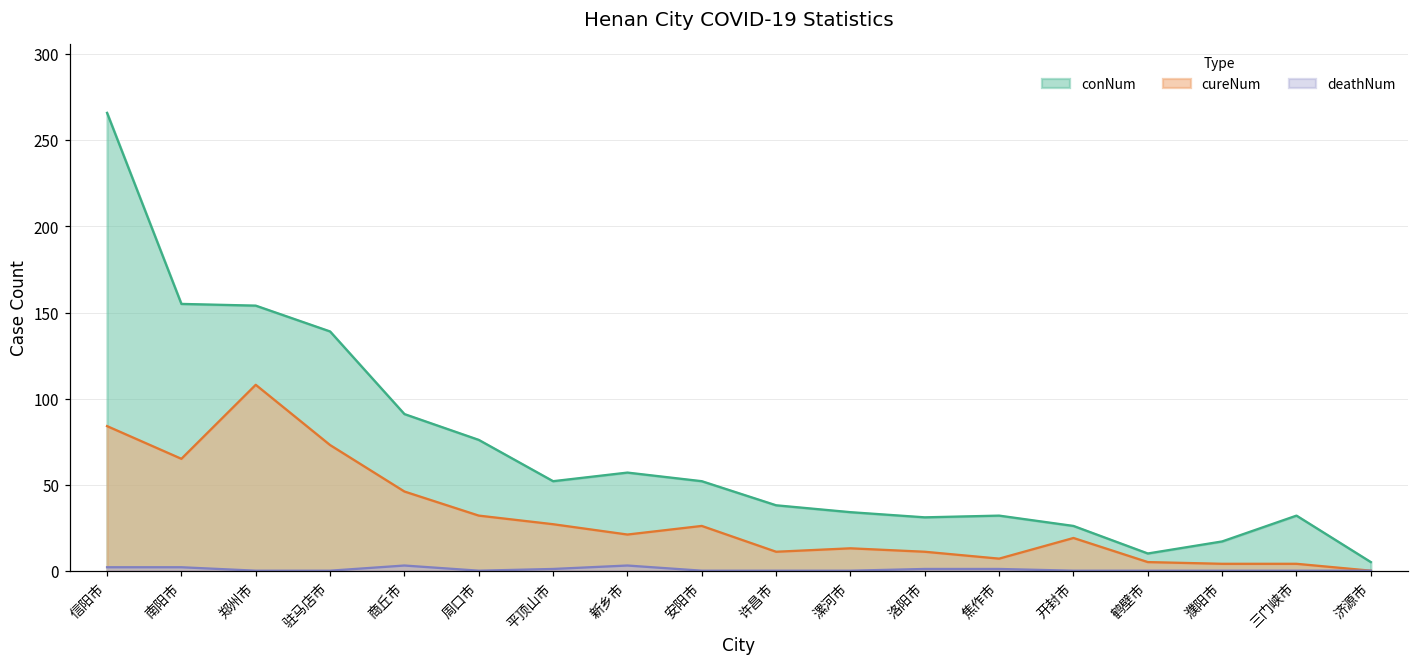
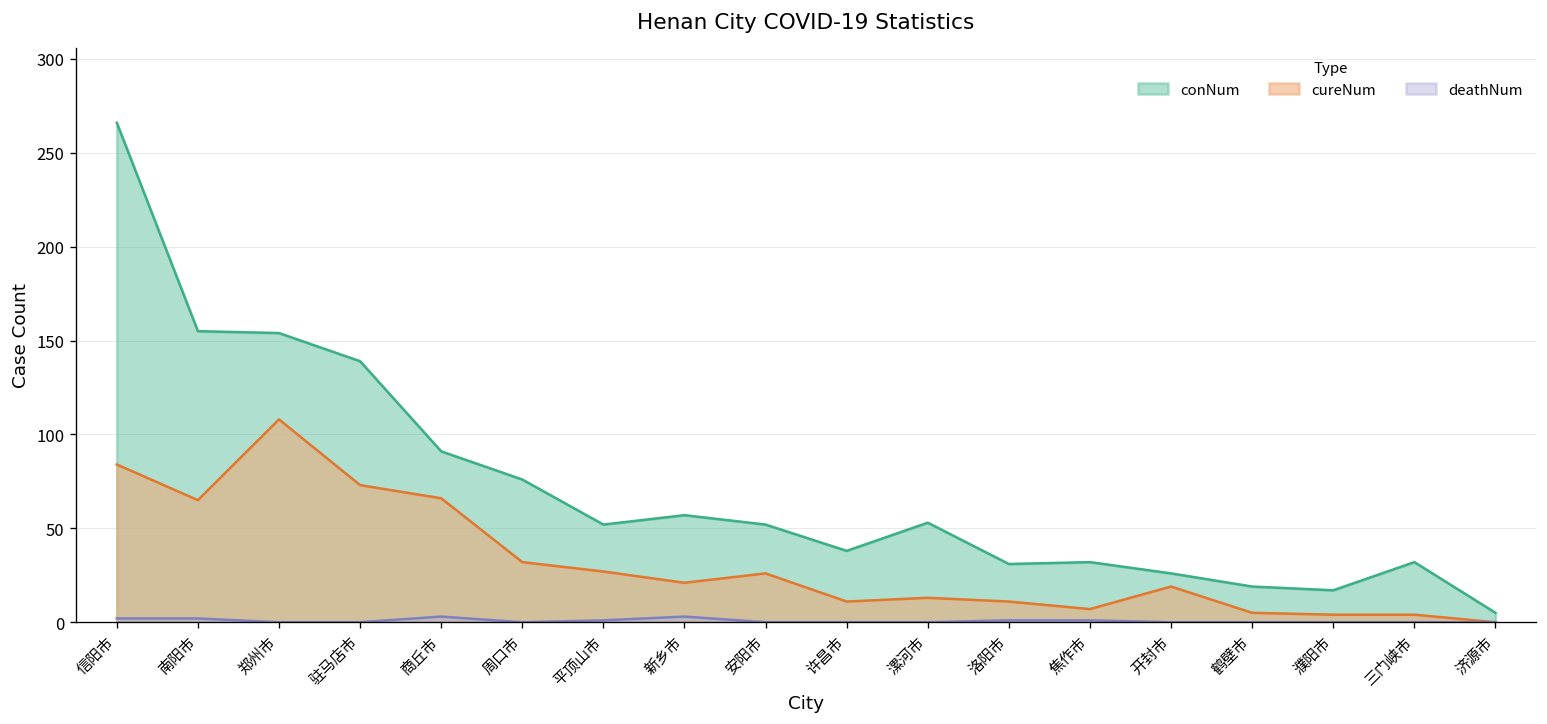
  {
    "conNum": {
      "信阳市": 266,
      "南阳市": 155,
      "郑州市": 154,
      "驻马店市": 139,
      "商丘市": 91,
      "周口市": 76,
      "平顶山市": 52,
      "新乡市": 57,
      "安阳市": 52,
      "许昌市": 38,
-     "漯河市": 34,
+     "漯河市": 53,
      "洛阳市": 31,
      "焦作市": 32,
      "开封市": 26,
-     "鹤壁市": 10,
+     "鹤壁市": 19,
      "濮阳市": 17,
      "三门峡市": 32,
      "济源市": 5
    },
    "cureNum": {
      "信阳市": 84,
      "南阳市": 65,
      "郑州市": 108,
      "驻马店市": 73,
-     "商丘市": 46,
+     "商丘市": 66,
      "周口市": 32,
      "平顶山市": 27,
      "新乡市": 21,
      "安阳市": 26,
      "许昌市": 11,
      "漯河市": 13,
      "洛阳市": 11,
      "焦作市": 7,
      "开封市": 19,
      "鹤壁市": 5,
      "濮阳市": 4,
      "三门峡市": 4
    },
    "deathNum": {
      "信阳市": 2,
      "南阳市": 2,
      "郑州市": 0,
      "驻马店市": 0,
      "商丘市": 3,
      "周口市": 0,
      "平顶山市": 1,
      "新乡市": 3,
      "安阳市": 0,
      "许昌市": 0,
      "漯河市": 0,
      "洛阳市": 1,
      "焦作市": 1,
      "开封市": 0,
      "鹤壁市": 0,
      "濮阳市": 0,
      "三门峡市": 0
    }
  }
